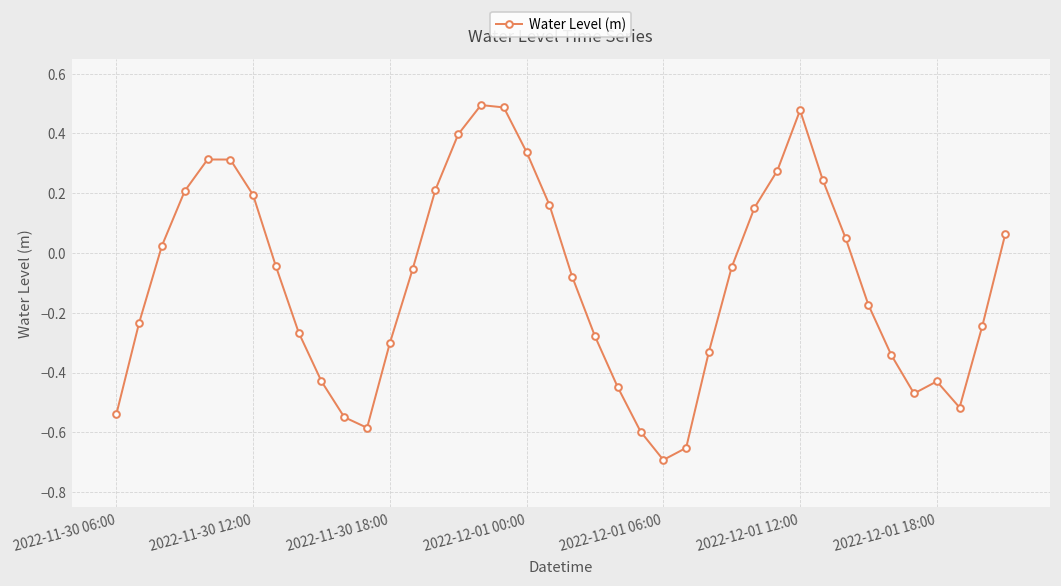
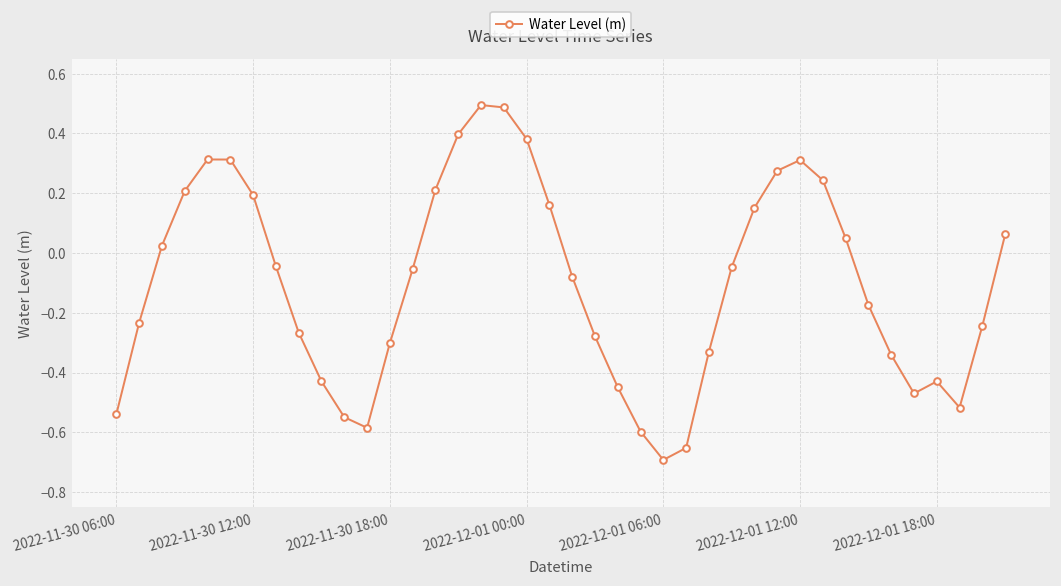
  {
    "2022-11-30 06:00": -0.54,
    "2022-11-30 12:00": 0.19,
    "2022-11-30 18:00": -0.30,
-   "2022-12-01 00:00": 0.34,
+   "2022-12-01 00:00": 0.38,
    "2022-12-01 06:00": -0.69,
-   "2022-12-01 12:00": 0.48,
+   "2022-12-01 12:00": 0.31,
    "2022-12-01 18:00": -0.43
  }
